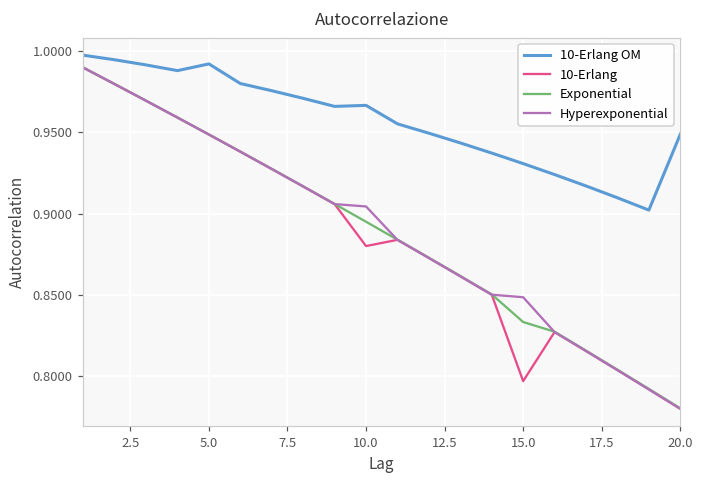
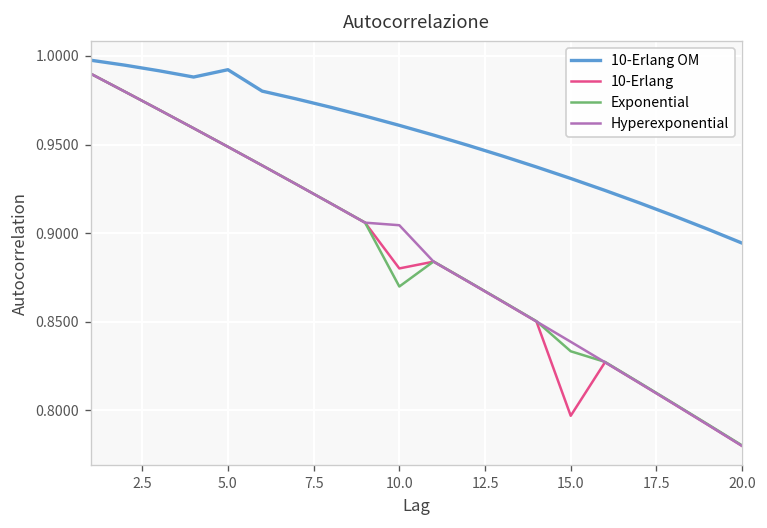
  {
    "10-Erlang OM": {
      "5.0": 0.992,
-     "10.0": 0.967,
+     "10.0": 0.961,
      "15.0": 0.931,
-     "20.0": 0.949
+     "20.0": 0.894
    },
    "10-Erlang": {
      "10.0": 0.880,
      "15.0": 0.797
    },
    "Exponential": {
-     "10.0": 0.895,
+     "10.0": 0.870,
      "15.0": 0.833
    },
    "Hyperexponential": {
      "10.0": 0.904,
-     "15.0": 0.849
+     "15.0": 0.839
    }
  }
